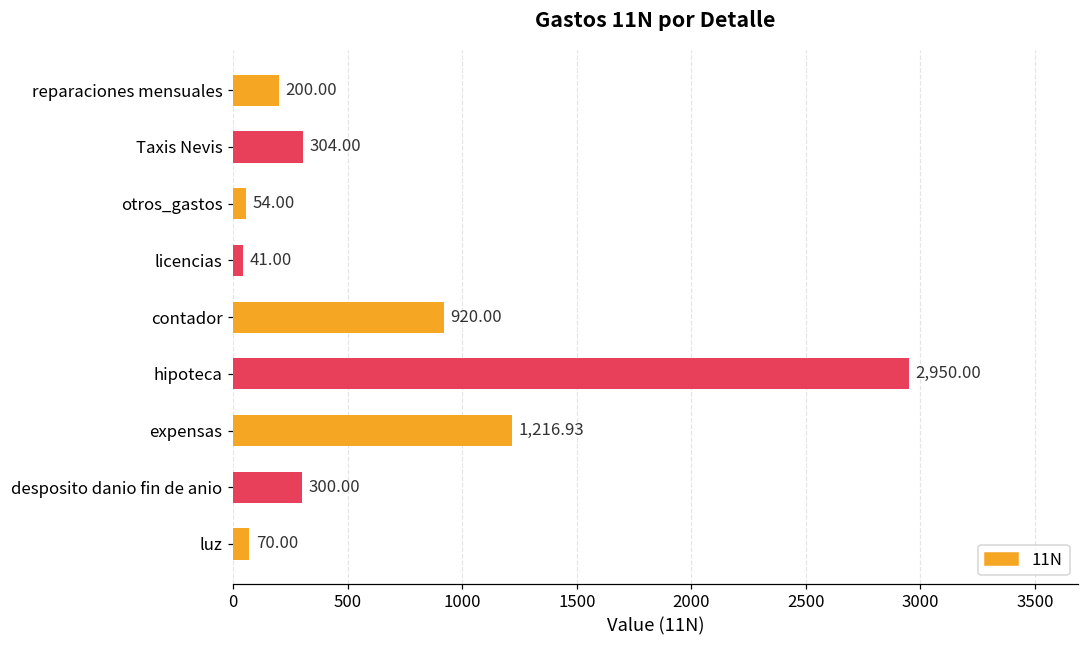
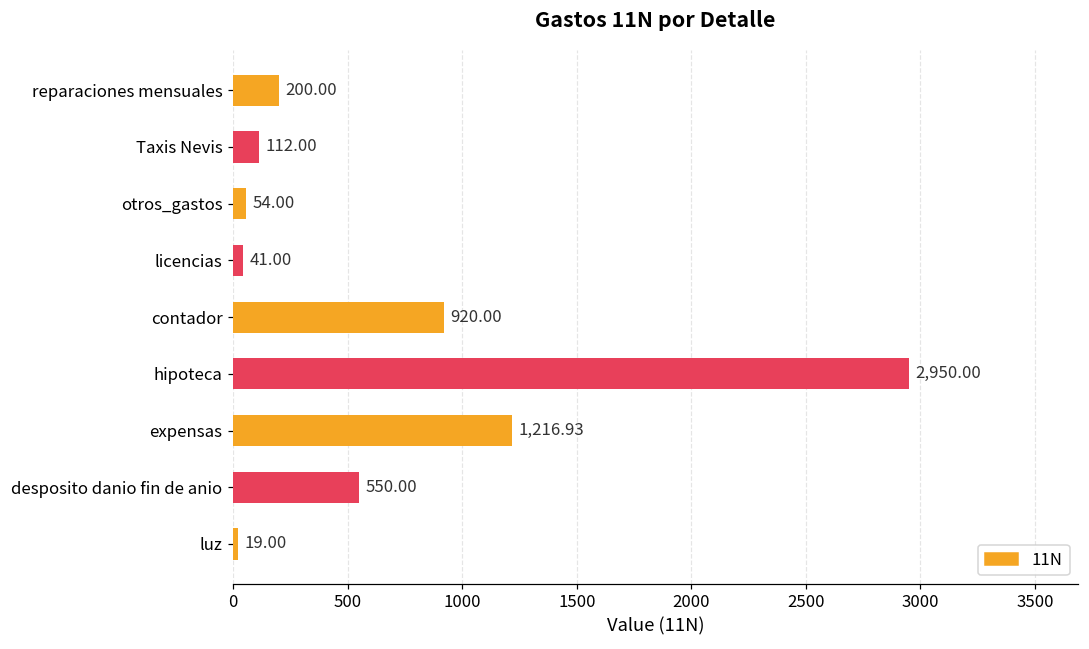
  {
    "reparaciones mensuales": "200.00",
-   "Taxis Nevis": "304.00",
+   "Taxis Nevis": "112.00",
    "otros_gastos": "54.00",
    "licencias": "41.00",
    "contador": "920.00",
    "hipoteca": "2,950.00",
    "expensas": "1,216.93",
-   "desposito danio fin de anio": "300.00",
-   "luz": "70.00"
+   "desposito danio fin de anio": "550.00",
+   "luz": "19.00"
  }
